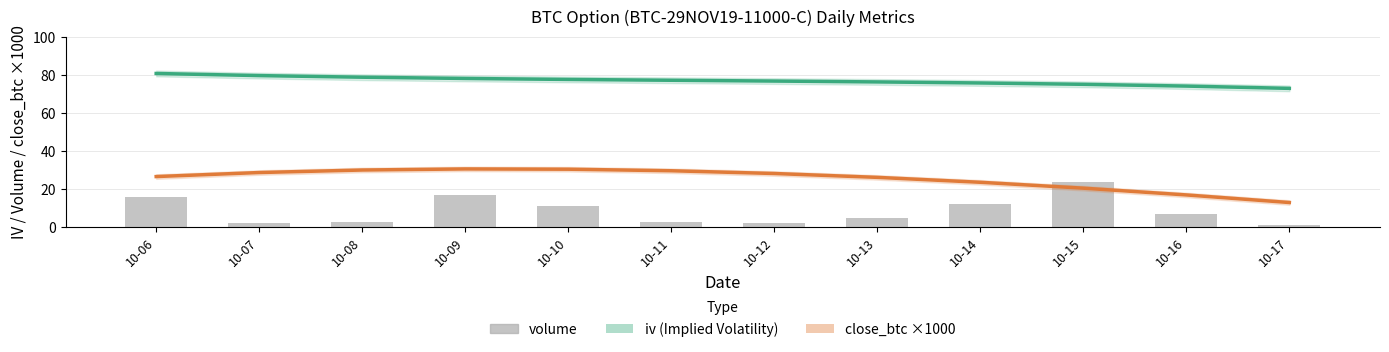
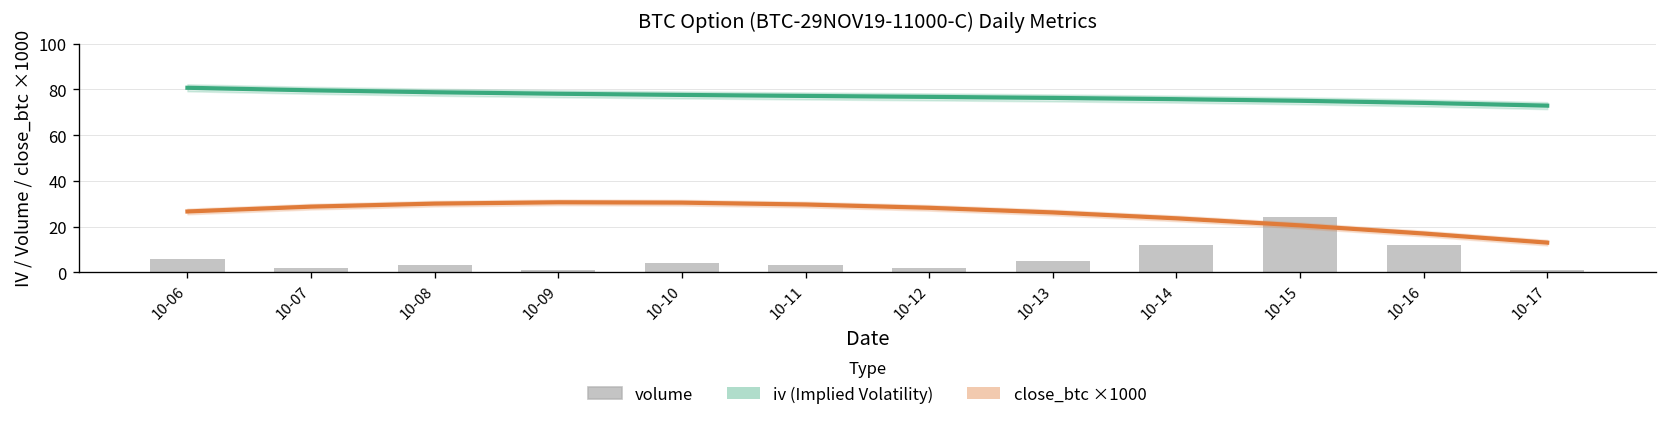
  {
    "volume": {
-     "10-06": 16,
+     "10-06": 6,
      "10-07": 2,
      "10-08": 3,
-     "10-09": 17,
-     "10-10": 11,
+     "10-09": 1,
+     "10-10": 4,
      "10-11": 3,
      "10-12": 2,
      "10-13": 5,
      "10-14": 12,
      "10-15": 24,
-     "10-16": 7
+     "10-16": 12
    }
  }
